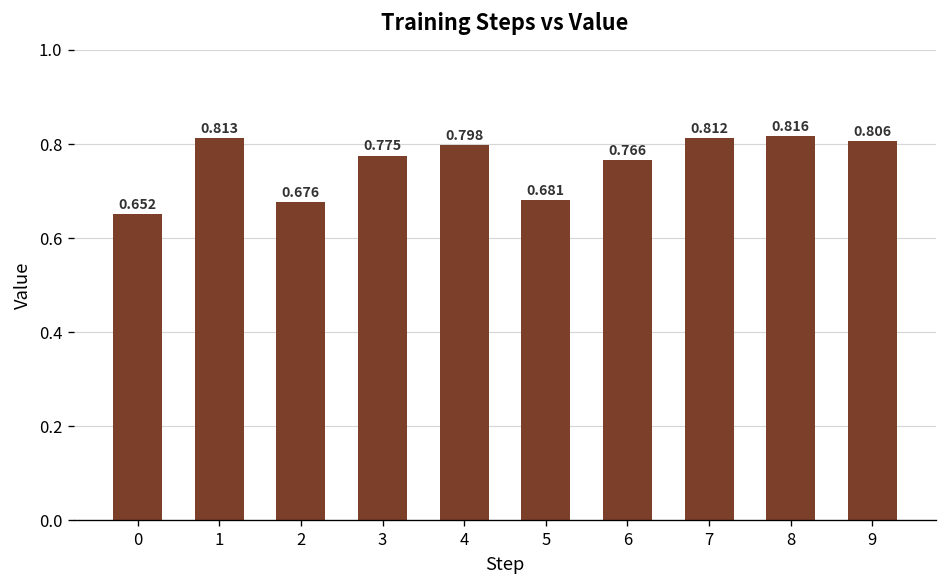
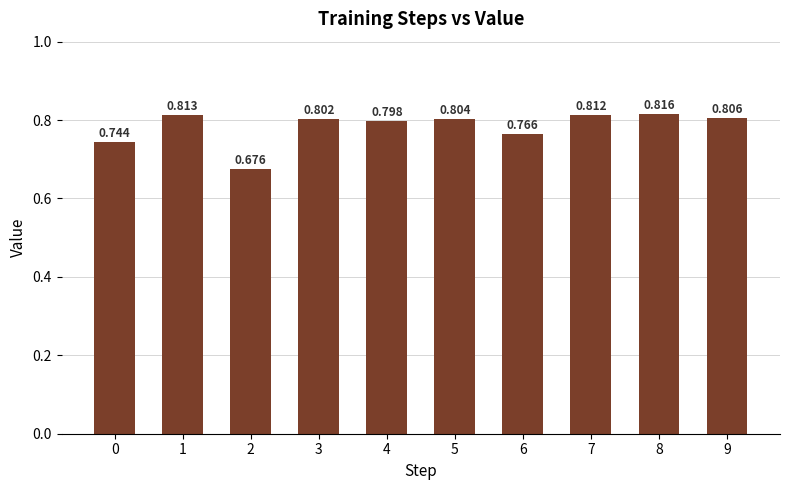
  {
-   "0": 0.652,
+   "0": 0.744,
    "1": 0.813,
    "2": 0.676,
-   "3": 0.775,
+   "3": 0.802,
    "4": 0.798,
-   "5": 0.681,
+   "5": 0.804,
    "6": 0.766,
    "7": 0.812,
    "8": 0.816,
    "9": 0.806
  }
